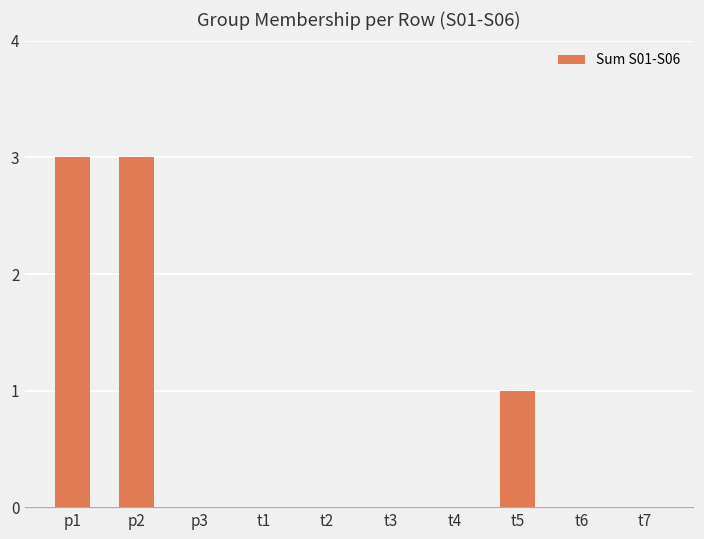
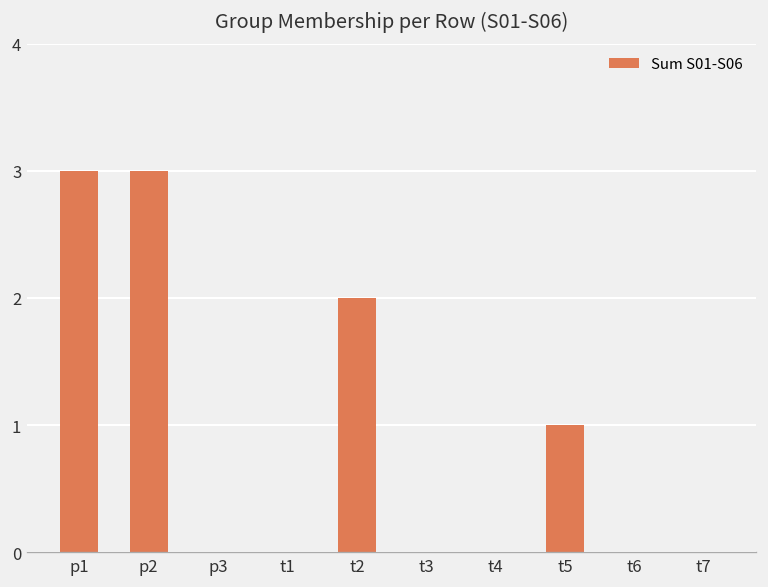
  {
    "p1": 3,
    "p2": 3,
    "p3": 0,
    "t1": 0,
-   "t2": 0,
+   "t2": 2,
    "t3": 0,
    "t4": 0,
    "t5": 1,
    "t6": 0,
    "t7": 0
  }
